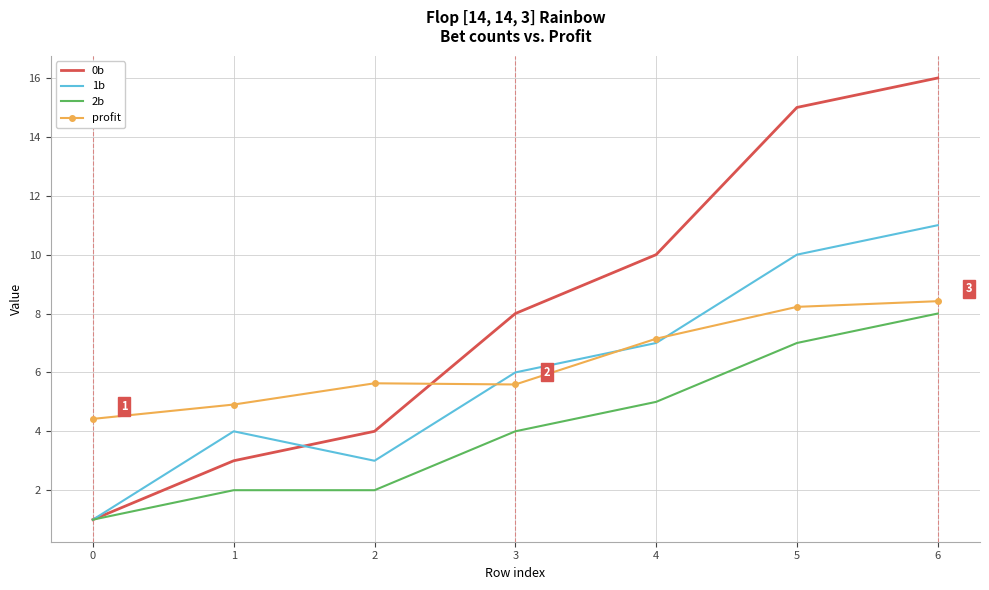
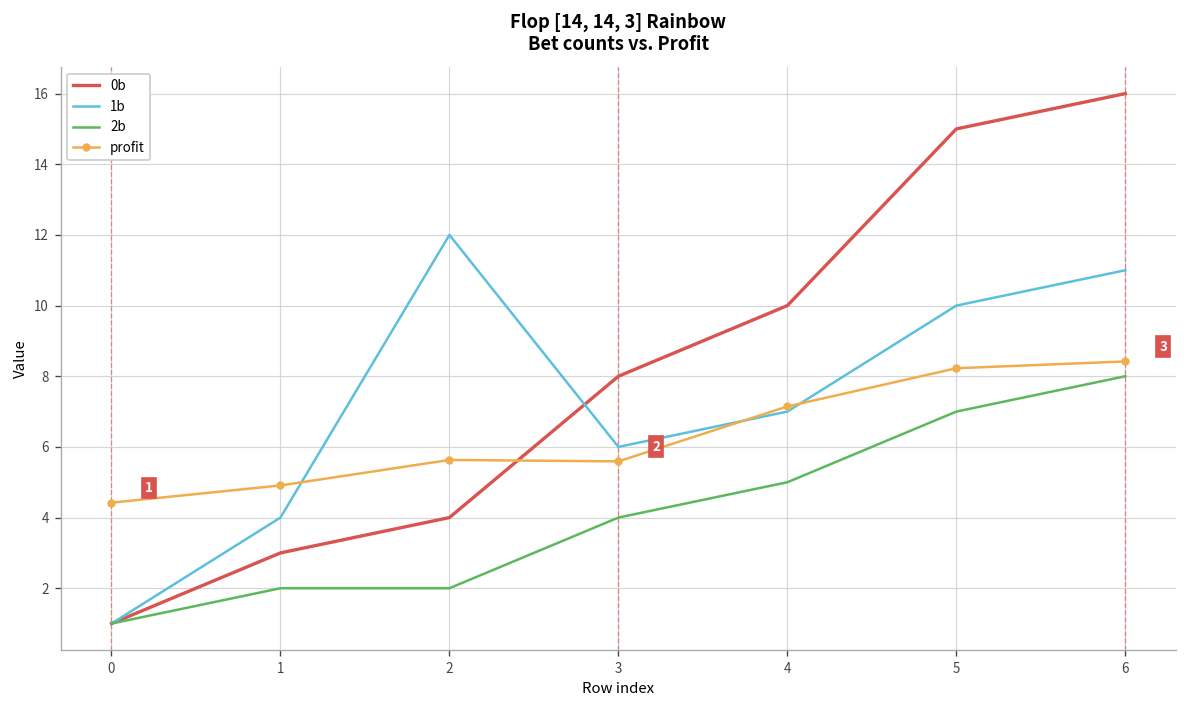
  {
    "0b": {
      "1": 3,
      "2": 4,
      "3": 8,
      "4": 10,
      "5": 15,
      "6": 16
    },
    "1b": {
      "1": 4,
-     "2": 3,
+     "2": 12,
      "3": 6,
      "4": 7,
      "5": 10,
      "6": 11
    },
    "2b": {
      "1": 2,
      "2": 2,
      "3": 4,
      "4": 5,
      "5": 7,
      "6": 8
    },
    "profit": {
      "0": 4.4,
      "1": 4.9,
      "2": 5.6,
      "3": 5.6,
      "4": 7.1,
      "5": 8.2,
      "6": 8.4
    }
  }
